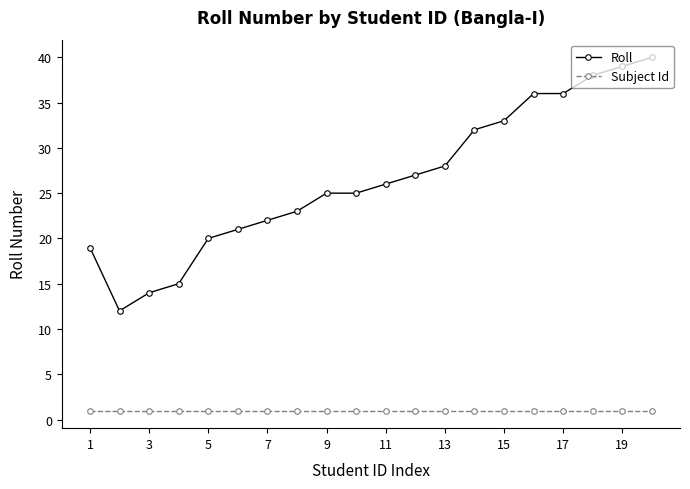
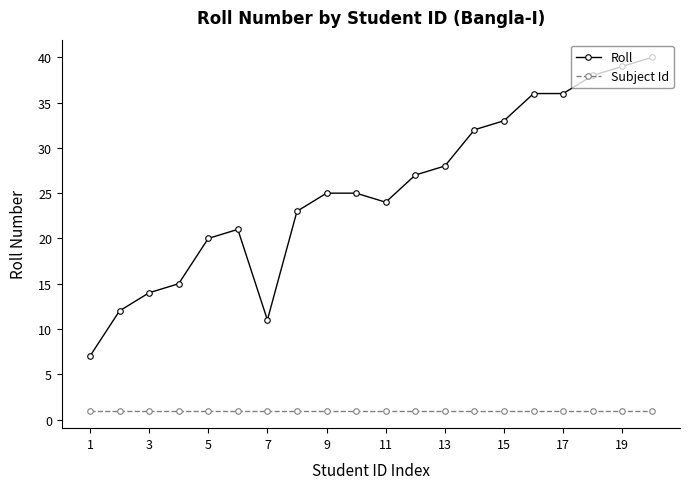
  {
    "Roll": {
-     "1": 19,
+     "1": 7,
      "3": 14,
      "5": 20,
-     "7": 22,
+     "7": 11,
      "9": 25,
-     "11": 26,
+     "11": 24,
      "13": 28,
      "15": 33,
      "17": 36
    },
    "Subject Id": {
      "1": 1,
      "3": 1,
      "5": 1,
      "7": 1,
      "9": 1,
      "11": 1,
      "13": 1,
      "15": 1,
      "17": 1,
      "19": 1
    }
  }
